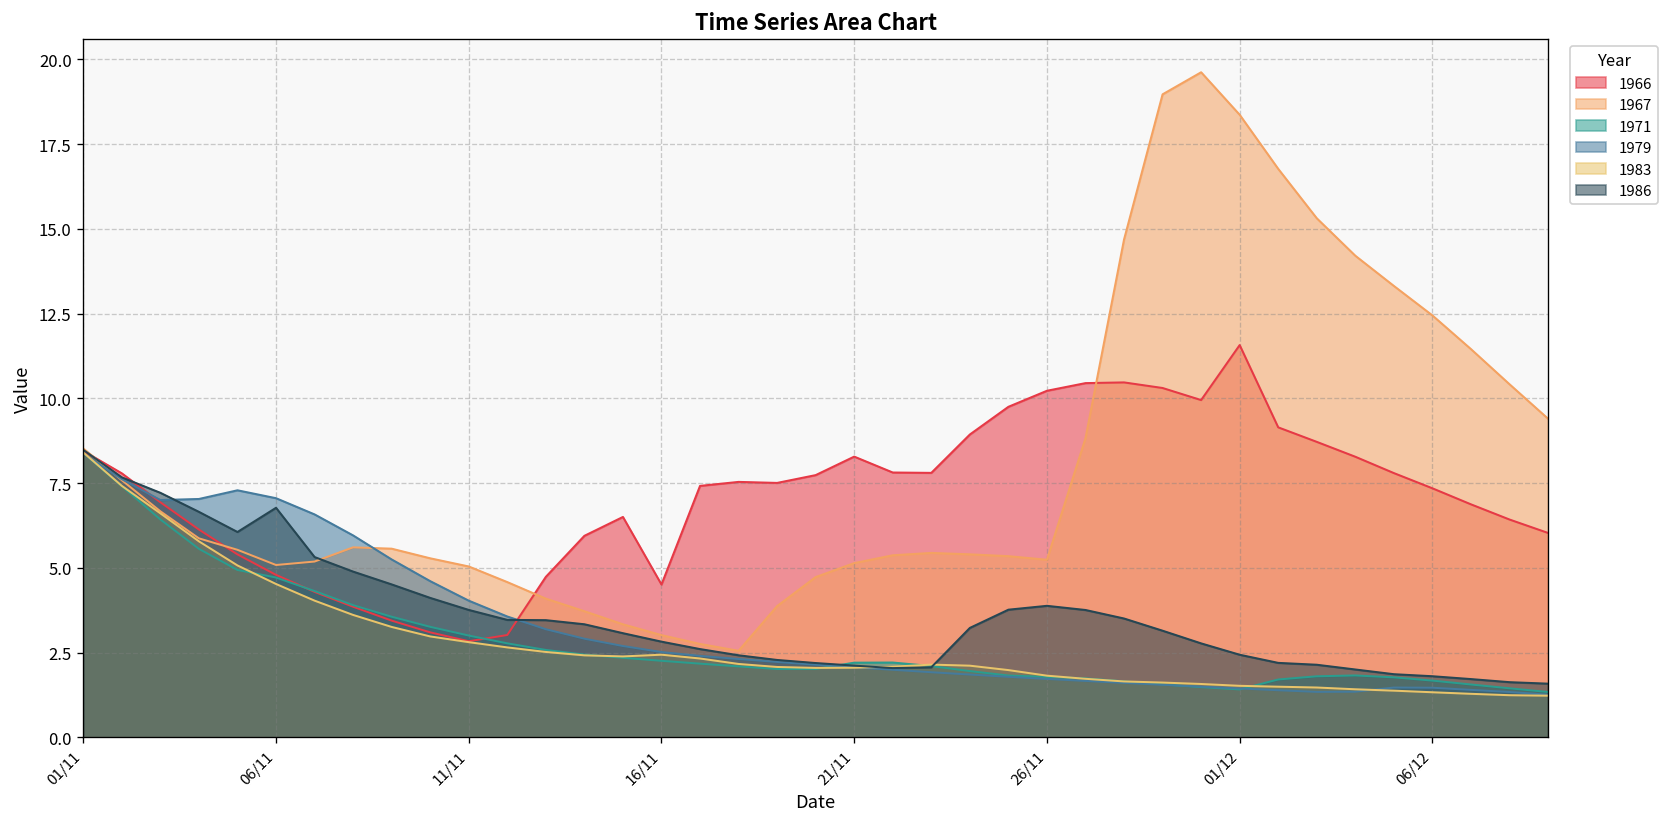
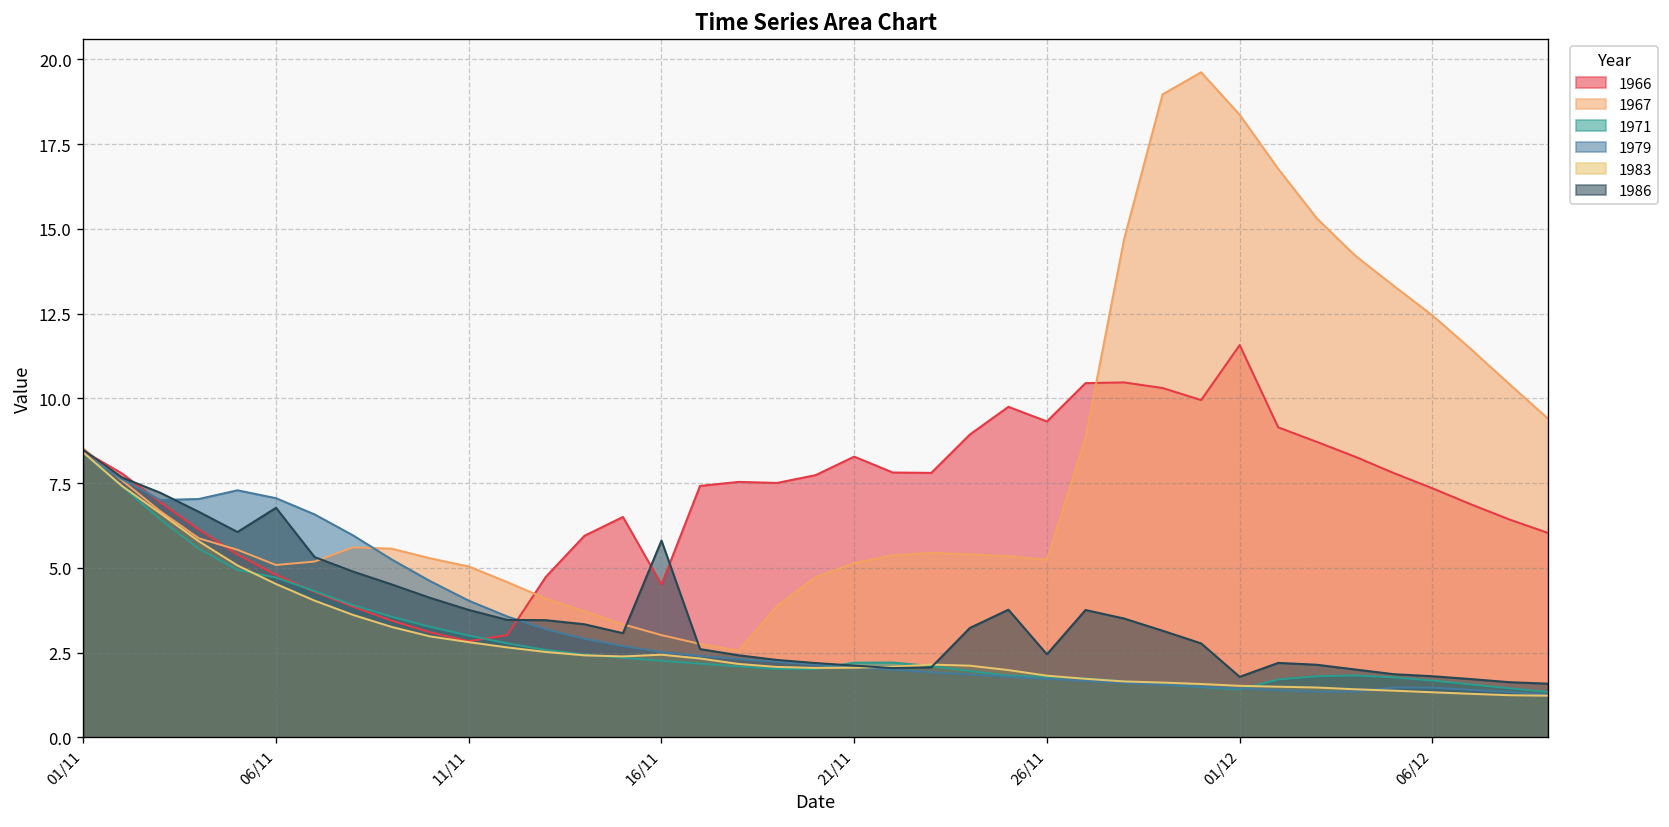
  {
    "1966": {
      "16/11": 4.5,
      "21/11": 8.3,
-     "26/11": 10.2,
+     "26/11": 9.3,
      "01/12": 11.6,
      "06/12": 7.3
    },
    "1986": {
      "06/11": 6.8,
      "11/11": 3.8,
-     "16/11": 2.8,
-     "26/11": 3.9,
-     "01/12": 2.4,
+     "16/11": 5.8,
+     "26/11": 2.5,
+     "01/12": 1.8,
      "06/12": 1.8
    }
  }
